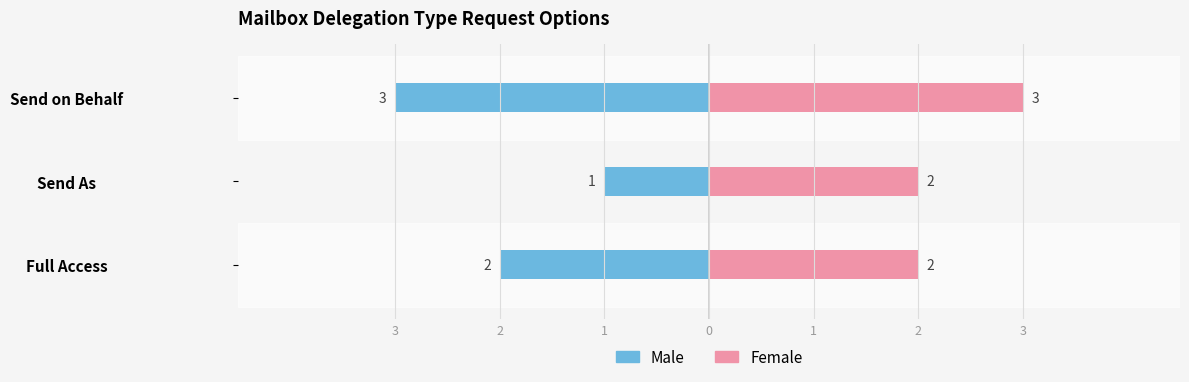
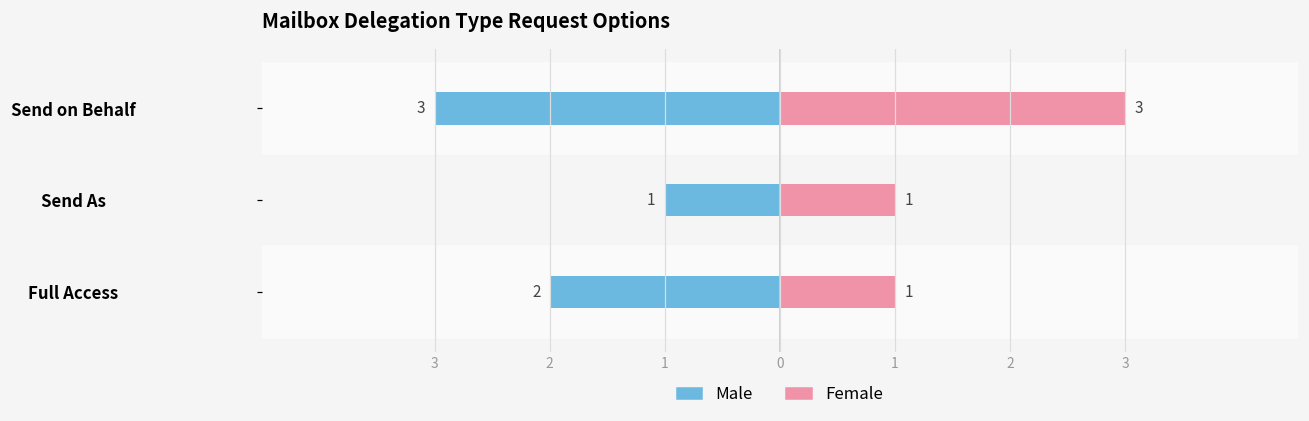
  {
    "Female": {
      "Send on Behalf": 3,
-     "Send As": 2,
-     "Full Access": 2
+     "Send As": 1,
+     "Full Access": 1
    }
  }
